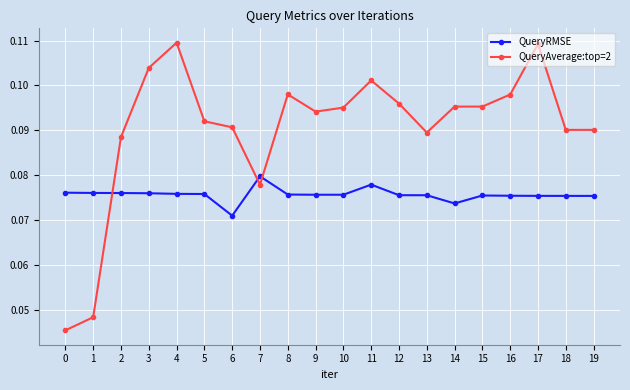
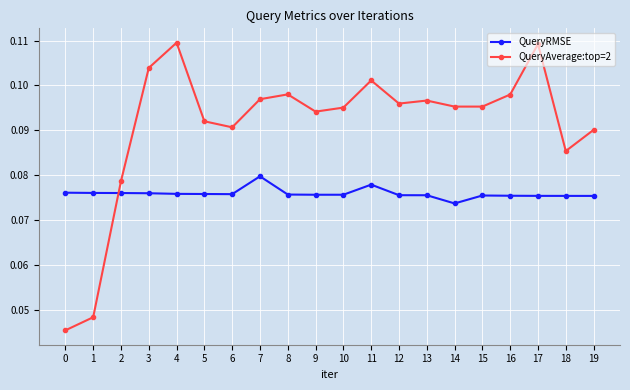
  {
    "QueryRMSE": {
      "0": 0.076,
      "1": 0.076,
      "2": 0.076,
      "3": 0.076,
      "4": 0.076,
      "5": 0.076,
-     "6": 0.071,
+     "6": 0.076,
      "7": 0.080,
      "8": 0.076,
      "9": 0.076,
      "10": 0.076,
      "11": 0.078,
      "12": 0.076,
      "13": 0.076,
      "14": 0.074,
      "15": 0.075,
      "16": 0.075,
      "17": 0.075,
      "18": 0.075,
      "19": 0.075
    },
    "QueryAverage:top=2": {
      "0": 0.045,
      "1": 0.048,
-     "2": 0.088,
+     "2": 0.079,
      "3": 0.104,
      "4": 0.110,
      "5": 0.092,
      "6": 0.091,
-     "7": 0.078,
+     "7": 0.097,
      "8": 0.098,
      "9": 0.094,
      "10": 0.095,
      "11": 0.101,
      "12": 0.096,
-     "13": 0.089,
+     "13": 0.097,
      "14": 0.095,
      "15": 0.095,
      "16": 0.098,
-     "18": 0.090,
+     "18": 0.085,
      "19": 0.090
    }
  }
